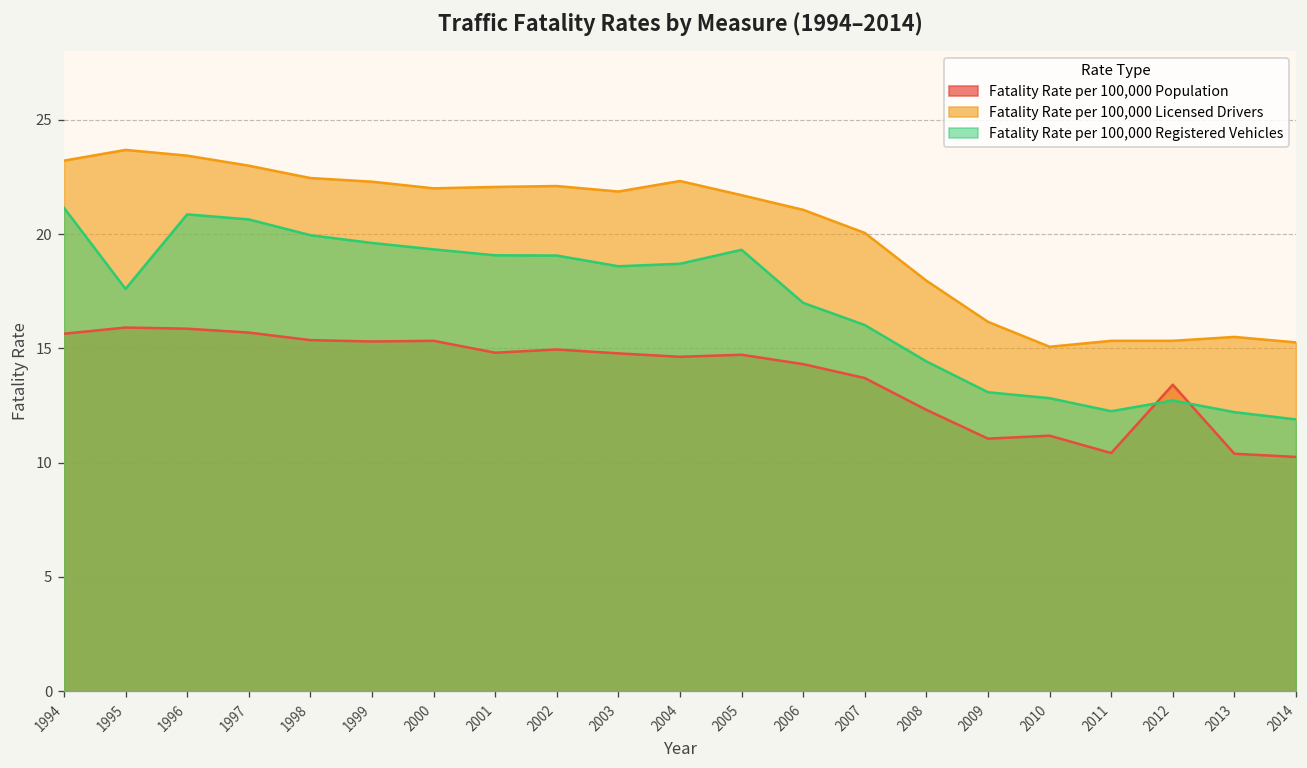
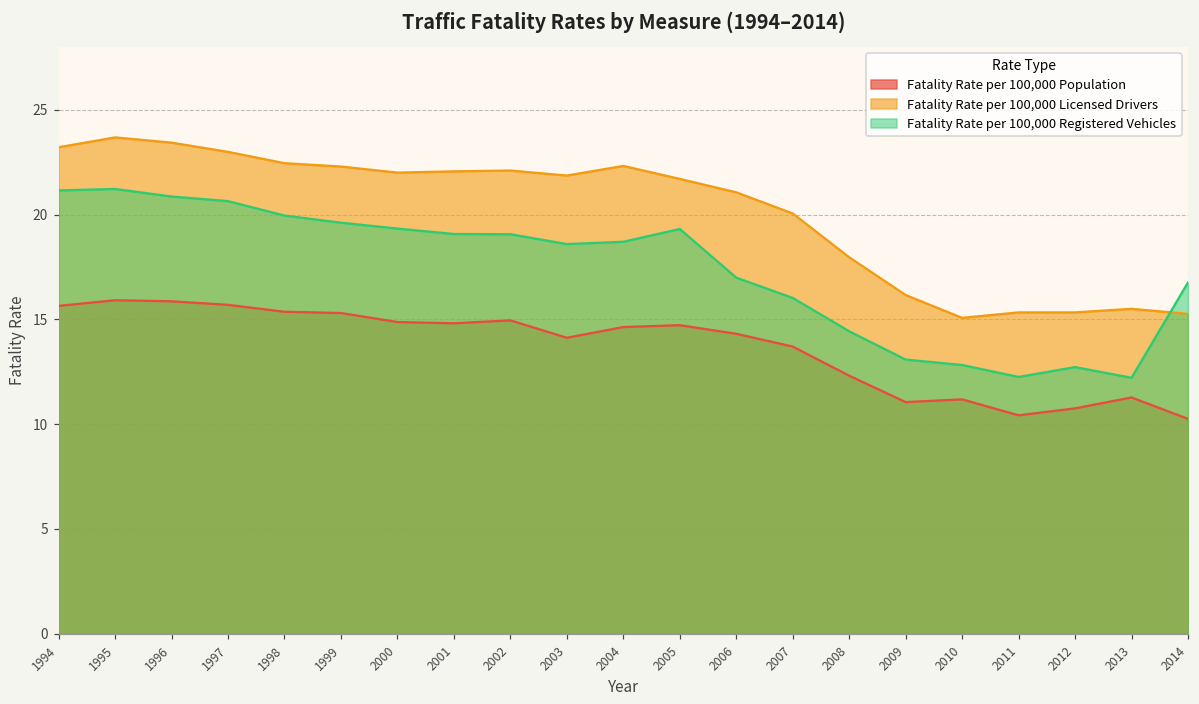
  {
    "Fatality Rate per 100,000 Population": {
      "1994": 15.6,
      "1995": 15.9,
      "1996": 15.9,
      "1997": 15.7,
      "1998": 15.4,
      "1999": 15.3,
-     "2000": 15.3,
+     "2000": 14.9,
      "2001": 14.8,
      "2002": 15.0,
-     "2003": 14.8,
+     "2003": 14.1,
      "2004": 14.6,
      "2005": 14.7,
      "2006": 14.3,
      "2007": 13.7,
      "2008": 12.3,
      "2009": 11.1,
      "2010": 11.2,
      "2011": 10.4,
-     "2012": 13.4,
-     "2013": 10.4,
+     "2012": 10.8,
+     "2013": 11.3,
      "2014": 10.3
    },
    "Fatality Rate per 100,000 Licensed Drivers": {
      "1994": 23.2,
      "1995": 23.7,
      "1996": 23.4,
      "1997": 23.0,
      "1998": 22.5,
      "1999": 22.3,
      "2000": 22.0,
      "2001": 22.1,
      "2002": 22.1,
      "2003": 21.9,
      "2004": 22.3,
      "2005": 21.7,
      "2006": 21.1,
      "2007": 20.1,
      "2008": 18.0,
      "2009": 16.2,
      "2010": 15.1,
      "2011": 15.3,
      "2012": 15.3,
      "2013": 15.5,
      "2014": 15.3
    },
    "Fatality Rate per 100,000 Registered Vehicles": {
      "1994": 21.2,
-     "1995": 17.6,
+     "1995": 21.2,
      "1996": 20.9,
      "1997": 20.6,
      "1998": 20.0,
      "1999": 19.6,
      "2000": 19.3,
      "2001": 19.1,
      "2002": 19.1,
      "2003": 18.6,
      "2004": 18.7,
      "2005": 19.3,
      "2006": 17.0,
      "2007": 16.0,
      "2008": 14.4,
      "2009": 13.1,
      "2010": 12.8,
      "2011": 12.3,
      "2012": 12.7,
      "2013": 12.2,
-     "2014": 11.9
+     "2014": 16.8
    }
  }
